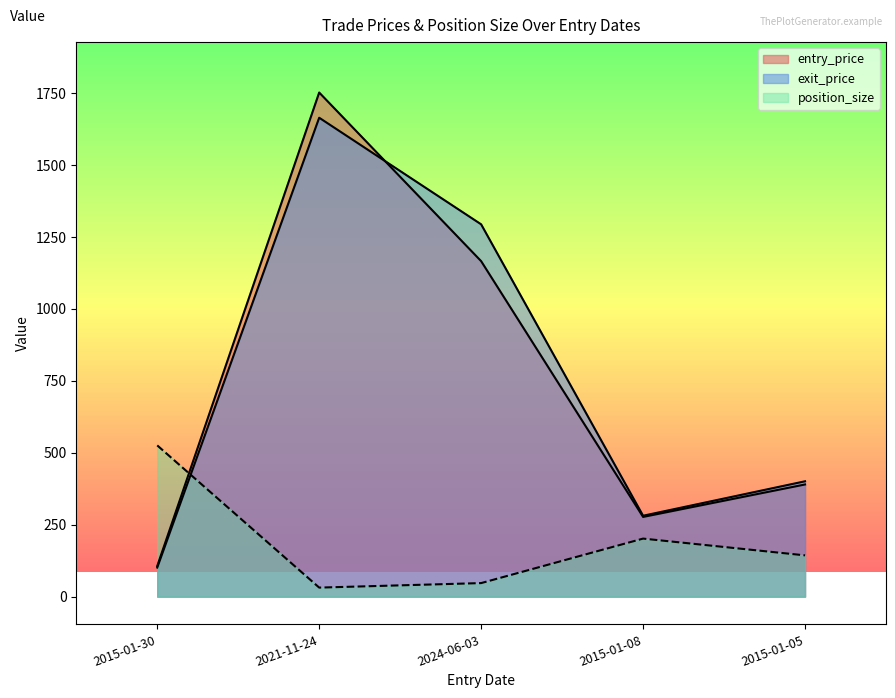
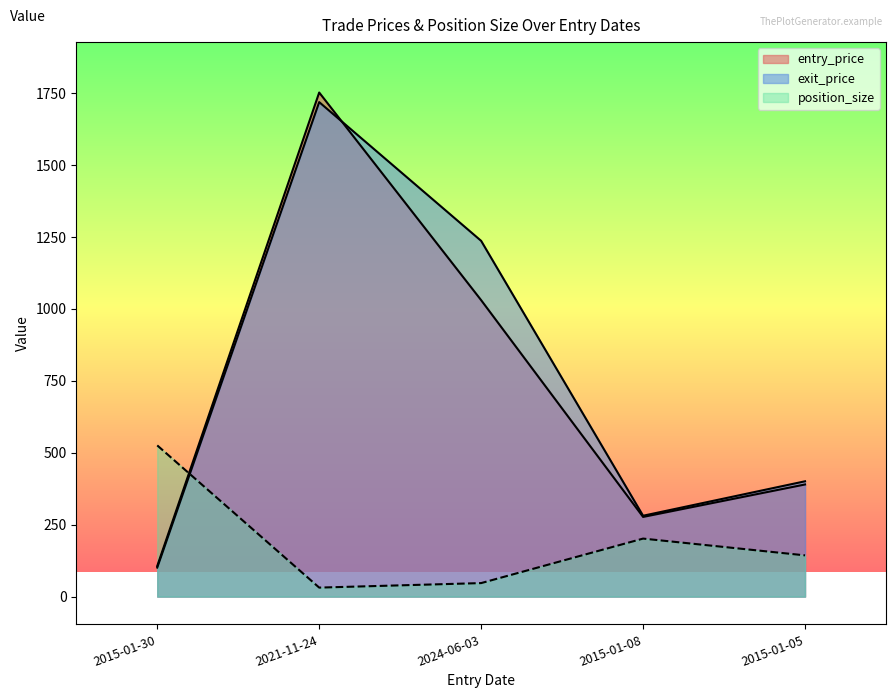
  {
    "entry_price": {
      "2021-11-24": 1750,
-     "2024-06-03": 1170,
+     "2024-06-03": 1030,
      "2015-01-05": 390
    },
    "exit_price": {
-     "2021-11-24": 1660,
-     "2024-06-03": 1290,
+     "2021-11-24": 1720,
+     "2024-06-03": 1240,
      "2015-01-05": 400
    },
    "position_size": {
      "2015-01-30": 530,
      "2021-11-24": 30,
      "2024-06-03": 50,
      "2015-01-08": 200,
      "2015-01-05": 140
    }
  }
